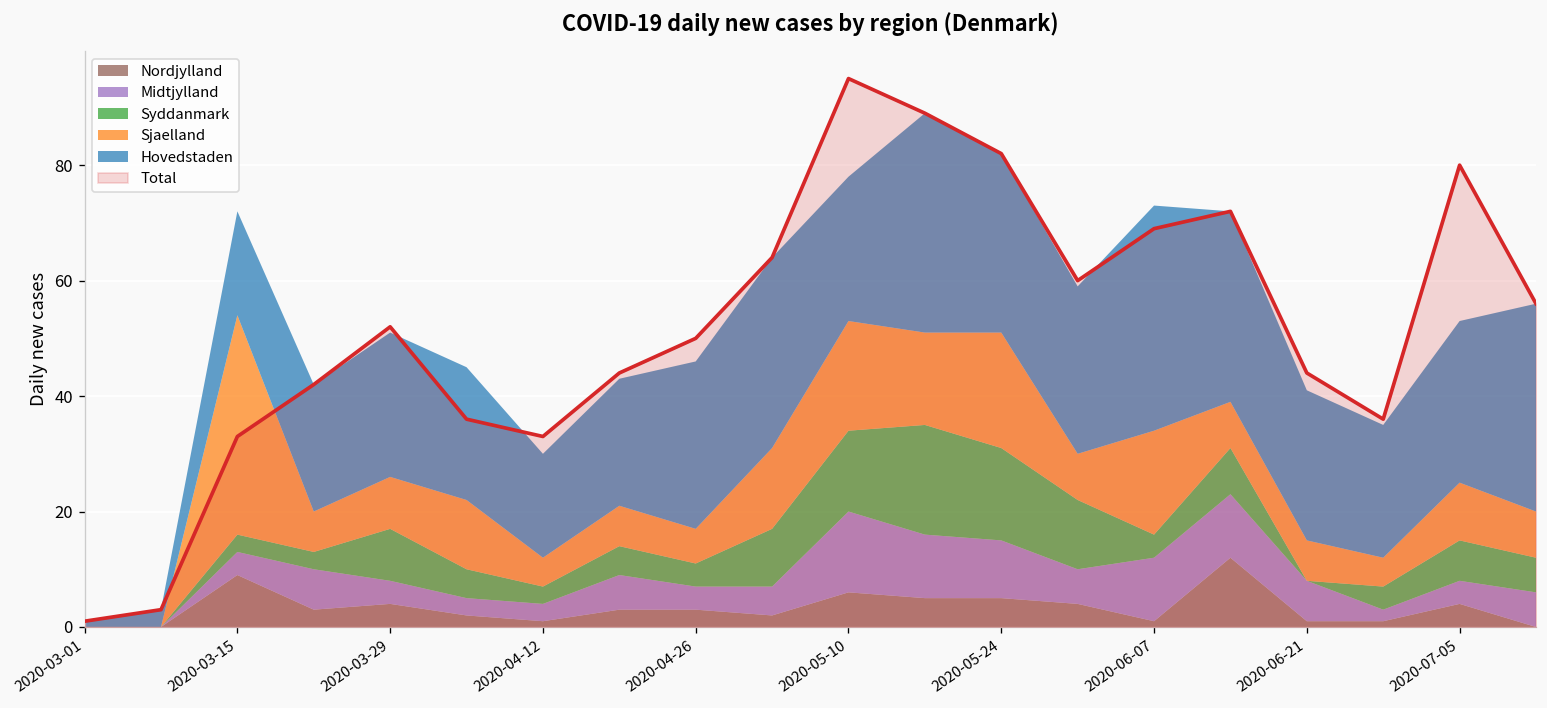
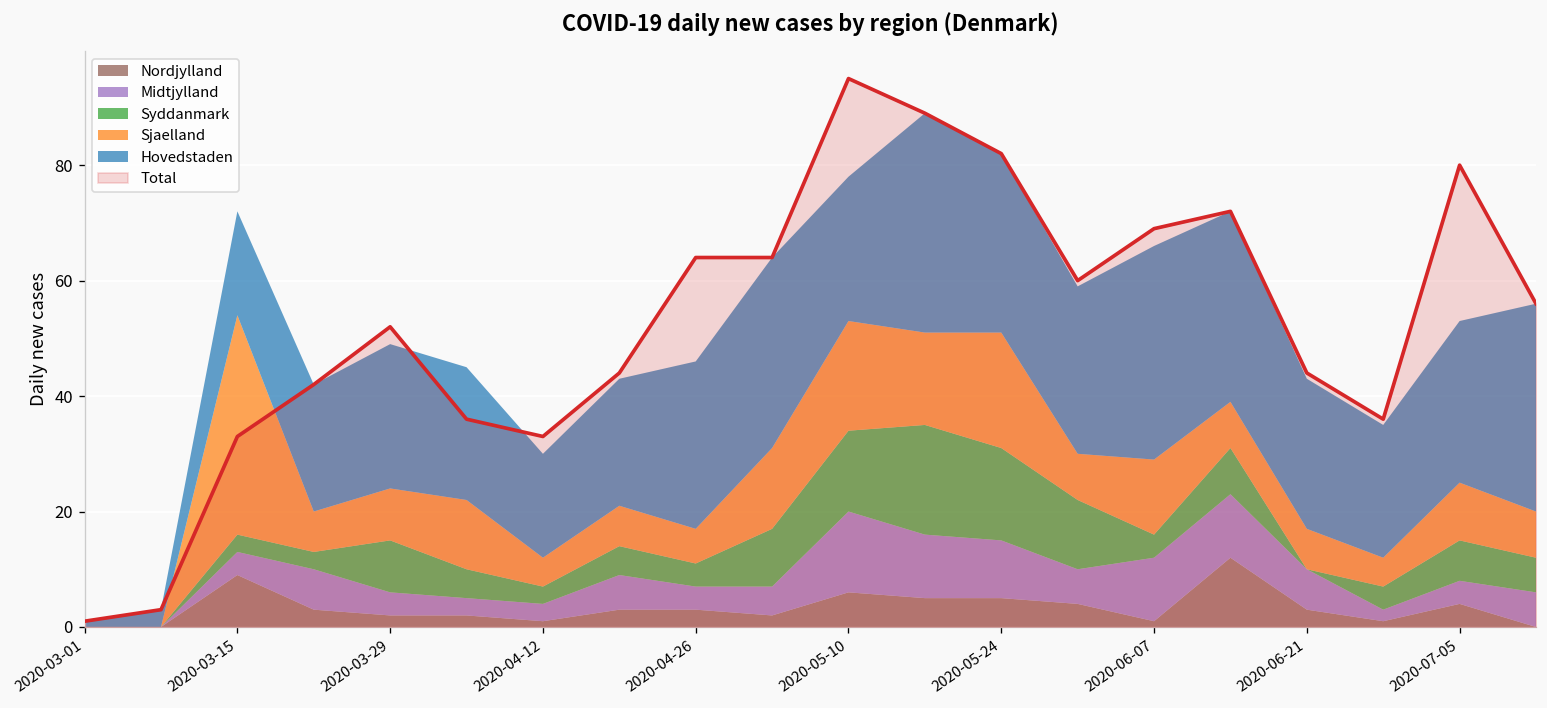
  {
    "Nordjylland": {
      "2020-03-15": 9,
-     "2020-03-29": 4,
+     "2020-03-29": 2,
      "2020-04-12": 1,
      "2020-04-26": 3,
      "2020-05-10": 6,
      "2020-05-24": 5,
      "2020-06-07": 1,
-     "2020-06-21": 1,
+     "2020-06-21": 3,
      "2020-07-05": 4
    },
    "Midtjylland": {
      "2020-03-15": 4,
      "2020-03-29": 4,
      "2020-04-12": 3,
      "2020-04-26": 4,
      "2020-05-10": 14,
      "2020-05-24": 10,
      "2020-06-07": 11,
      "2020-07-05": 4
    },
    "Syddanmark": {
      "2020-03-15": 3,
      "2020-03-29": 9,
      "2020-04-12": 3,
      "2020-04-26": 4,
      "2020-05-10": 14,
      "2020-05-24": 16,
      "2020-06-07": 4,
      "2020-07-05": 7
    },
    "Sjaelland": {
      "2020-03-15": 38,
      "2020-03-29": 9,
      "2020-04-12": 5,
      "2020-04-26": 6,
      "2020-05-10": 19,
      "2020-05-24": 20,
-     "2020-06-07": 18,
+     "2020-06-07": 13,
      "2020-06-21": 7,
      "2020-07-05": 10
    },
    "Hovedstaden": {
      "2020-03-15": 18,
      "2020-03-29": 25,
      "2020-04-12": 18,
      "2020-04-26": 29,
      "2020-05-10": 25,
-     "2020-06-07": 39,
+     "2020-06-07": 37,
      "2020-06-21": 26,
      "2020-07-05": 28
    },
    "Total": {
      "2020-03-15": 33,
      "2020-03-29": 52,
      "2020-04-12": 33,
-     "2020-04-26": 50,
+     "2020-04-26": 64,
      "2020-05-10": 95,
      "2020-06-07": 69,
      "2020-06-21": 44,
      "2020-07-05": 80
    }
  }
